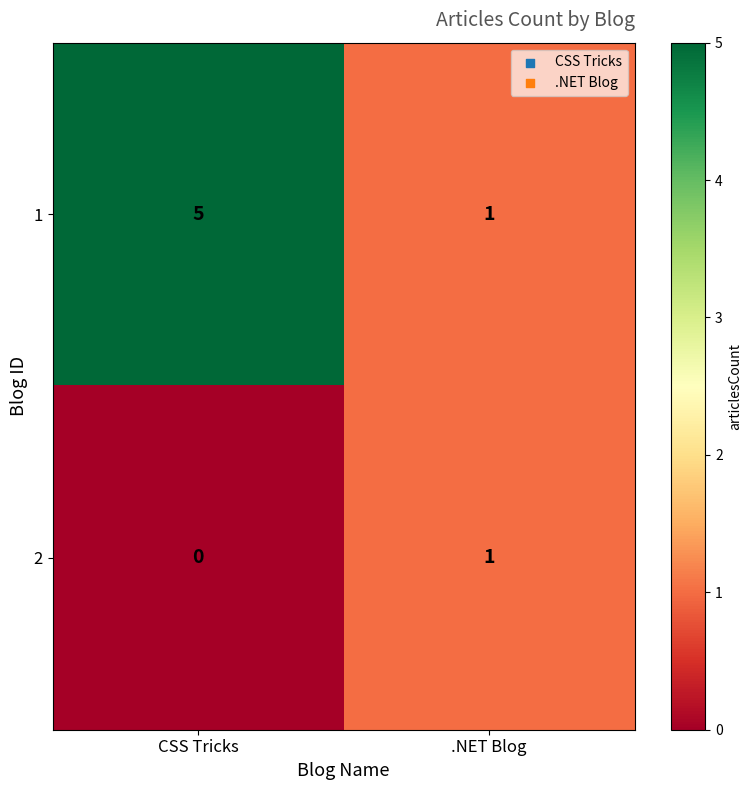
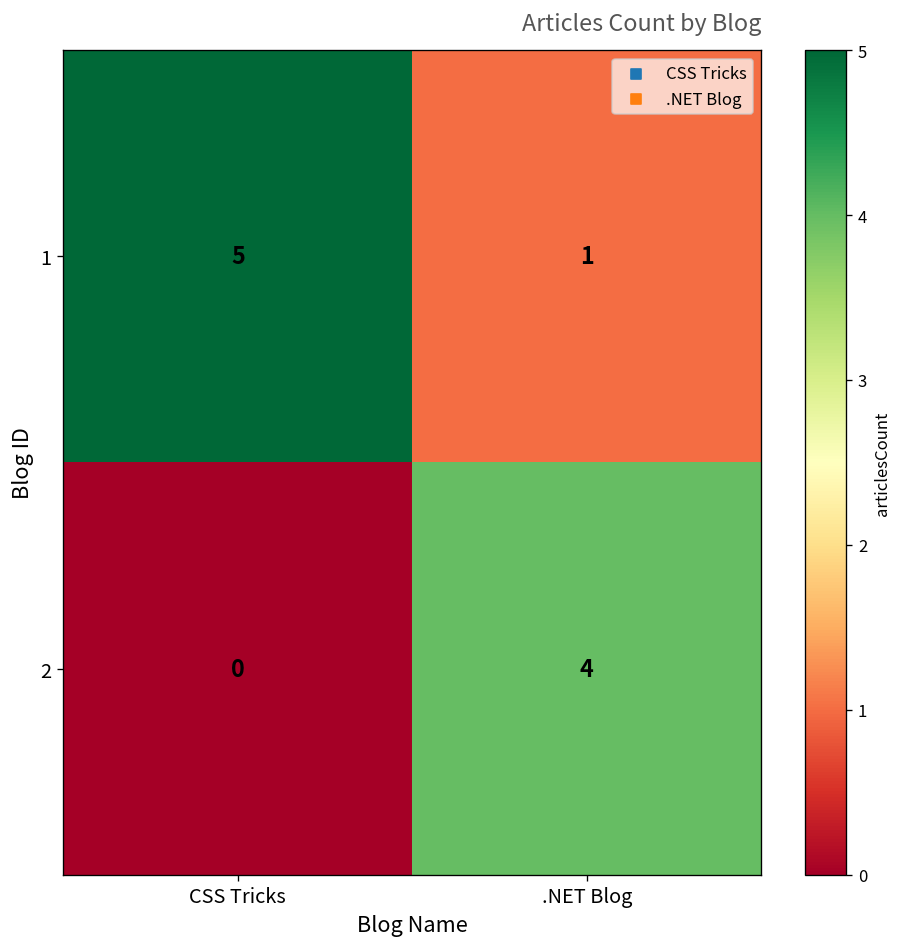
  {
    "1": {
      "CSS Tricks": 5,
      ".NET Blog": 1
    },
    "2": {
      "CSS Tricks": 0,
-     ".NET Blog": 1
+     ".NET Blog": 4
    }
  }
